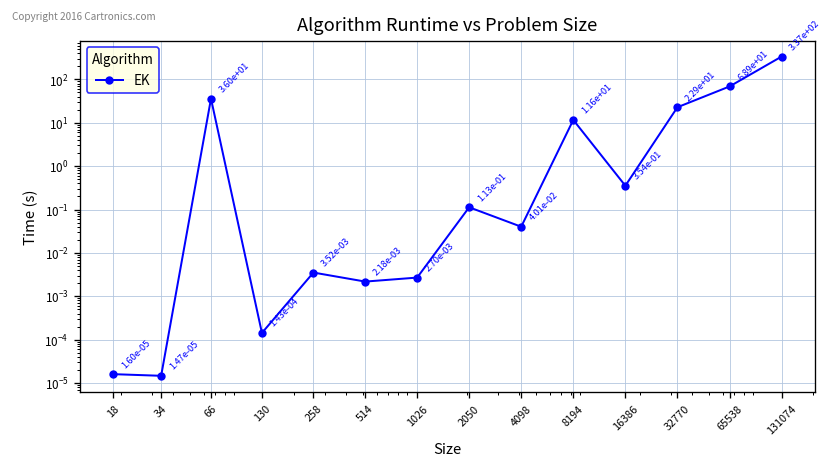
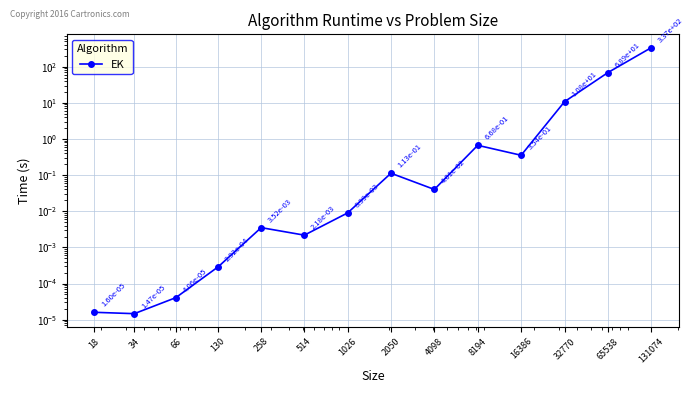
  {
    "18": "1.60e-05",
    "34": "1.47e-05",
-   "66": "3.60e+01",
-   "130": "1.43e-04",
+   "66": "4.06e-05",
+   "130": "2.92e-04",
    "258": "3.52e-03",
    "514": "2.18e-03",
-   "1026": "2.70e-03",
+   "1026": "8.99e-03",
    "2050": "1.13e-01",
    "4098": "4.01e-02",
-   "8194": "1.16e+01",
+   "8194": "6.68e-01",
    "16386": "3.54e-01",
-   "32770": "2.29e+01",
+   "32770": "1.08e+01",
    "65538": "6.89e+01",
    "131074": "3.37e+02"
  }
